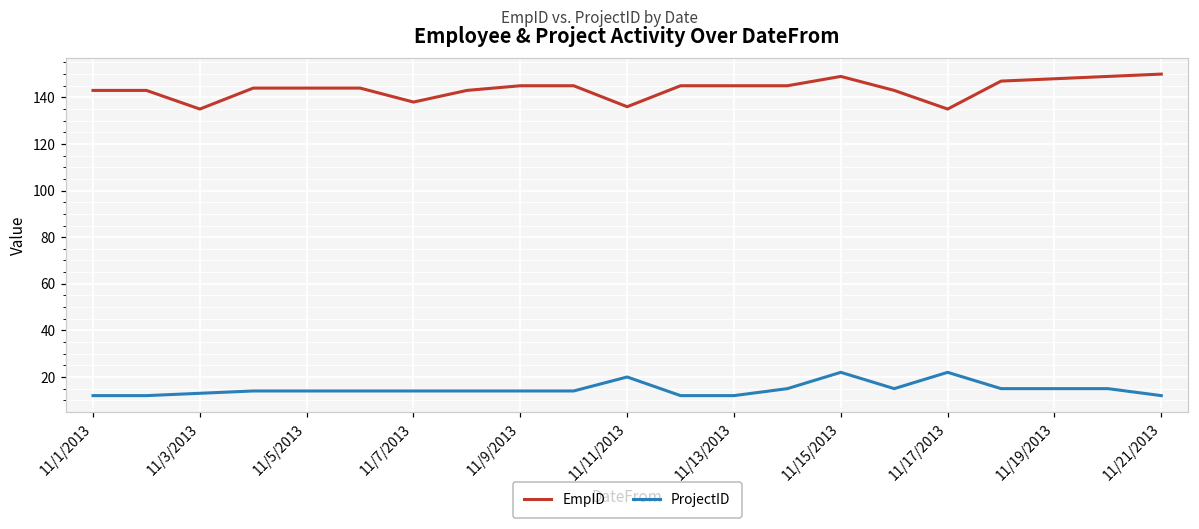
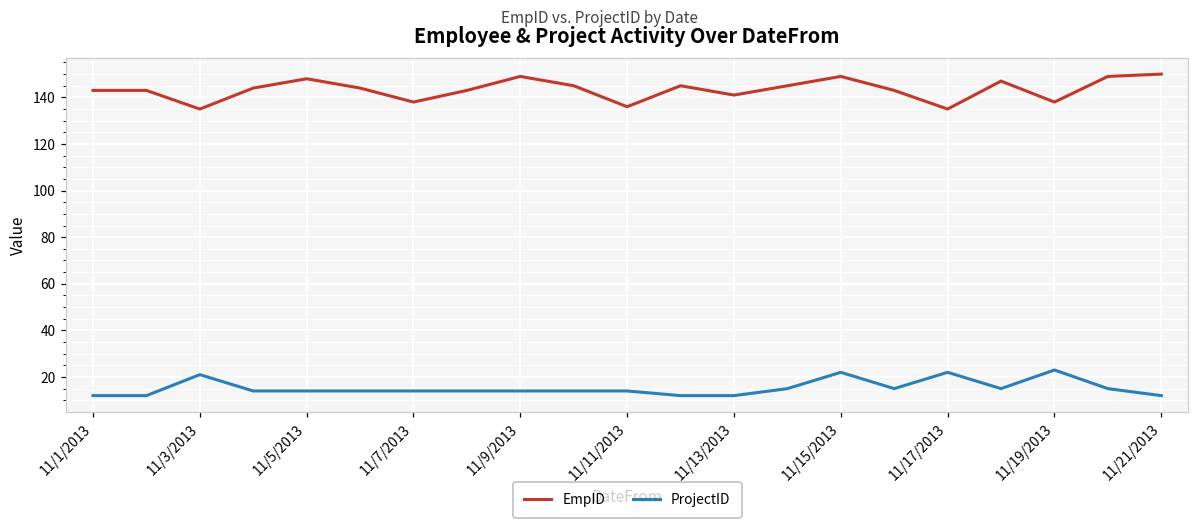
  {
    "EmpID": {
      "11/1/2013": 143,
      "11/3/2013": 135,
-     "11/5/2013": 144,
+     "11/5/2013": 148,
      "11/7/2013": 138,
-     "11/9/2013": 145,
+     "11/9/2013": 149,
      "11/11/2013": 136,
-     "11/13/2013": 145,
+     "11/13/2013": 141,
      "11/15/2013": 149,
      "11/17/2013": 135,
-     "11/19/2013": 148,
+     "11/19/2013": 138,
      "11/21/2013": 150
    },
    "ProjectID": {
      "11/1/2013": 12,
-     "11/3/2013": 13,
+     "11/3/2013": 21,
      "11/5/2013": 14,
      "11/7/2013": 14,
      "11/9/2013": 14,
-     "11/11/2013": 20,
+     "11/11/2013": 14,
      "11/13/2013": 12,
      "11/15/2013": 22,
      "11/17/2013": 22,
-     "11/19/2013": 15,
+     "11/19/2013": 23,
      "11/21/2013": 12
    }
  }
